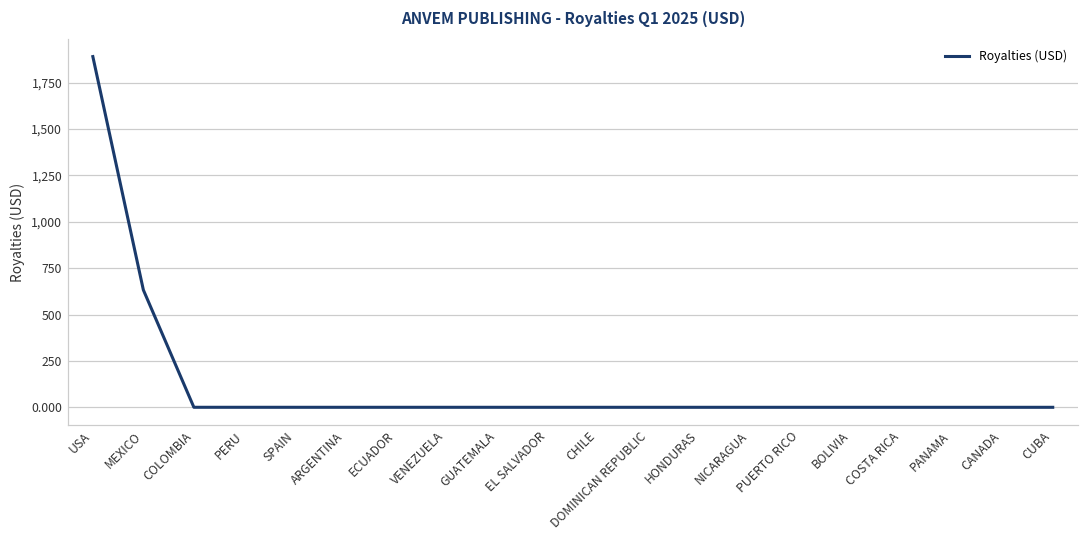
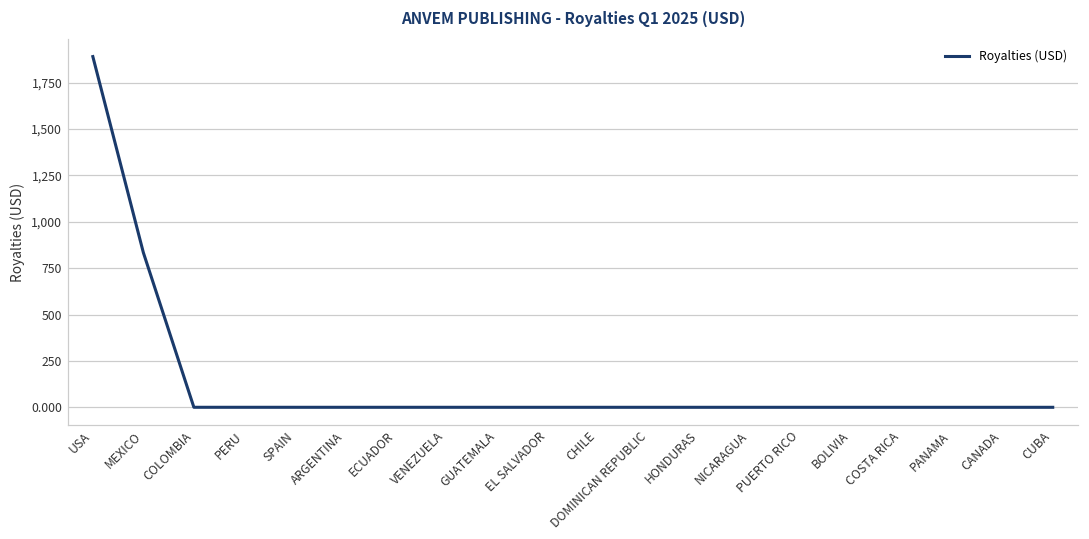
  {
    "USA": "1,890",
-   "MEXICO": "630",
+   "MEXICO": "830",
    "COLOMBIA": "0",
    "PERU": "0",
    "SPAIN": "0",
    "ARGENTINA": "0",
    "ECUADOR": "0",
    "VENEZUELA": "0",
    "GUATEMALA": "0",
    "EL SALVADOR": "0",
    "CHILE": "0",
    "DOMINICAN REPUBLIC": "0",
    "HONDURAS": "0",
    "NICARAGUA": "0",
    "PUERTO RICO": "0",
    "BOLIVIA": "0",
    "COSTA RICA": "0",
    "PANAMA": "0",
    "CANADA": "0",
    "CUBA": "0"
  }
